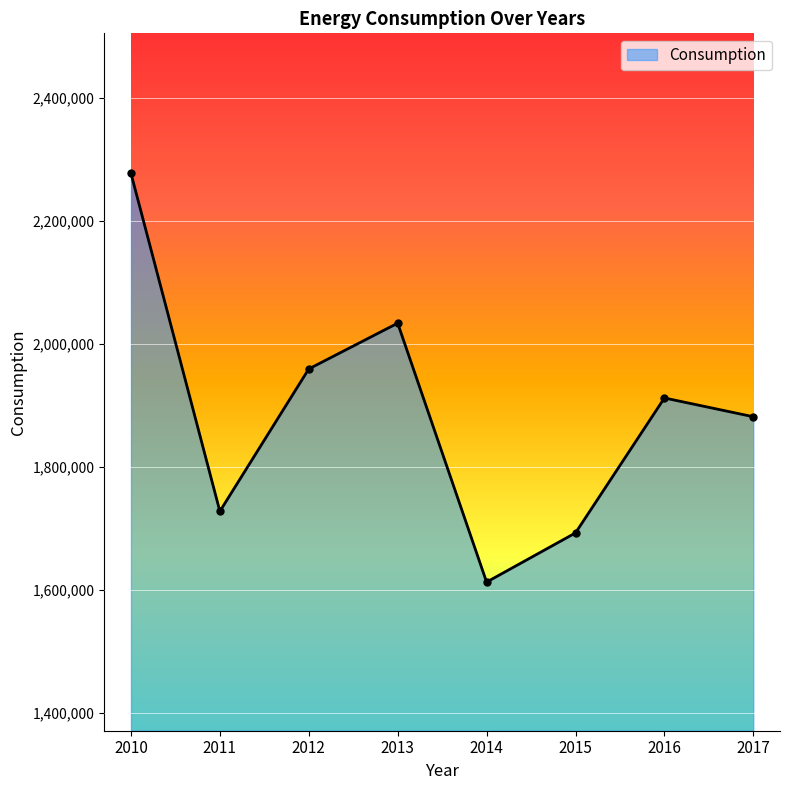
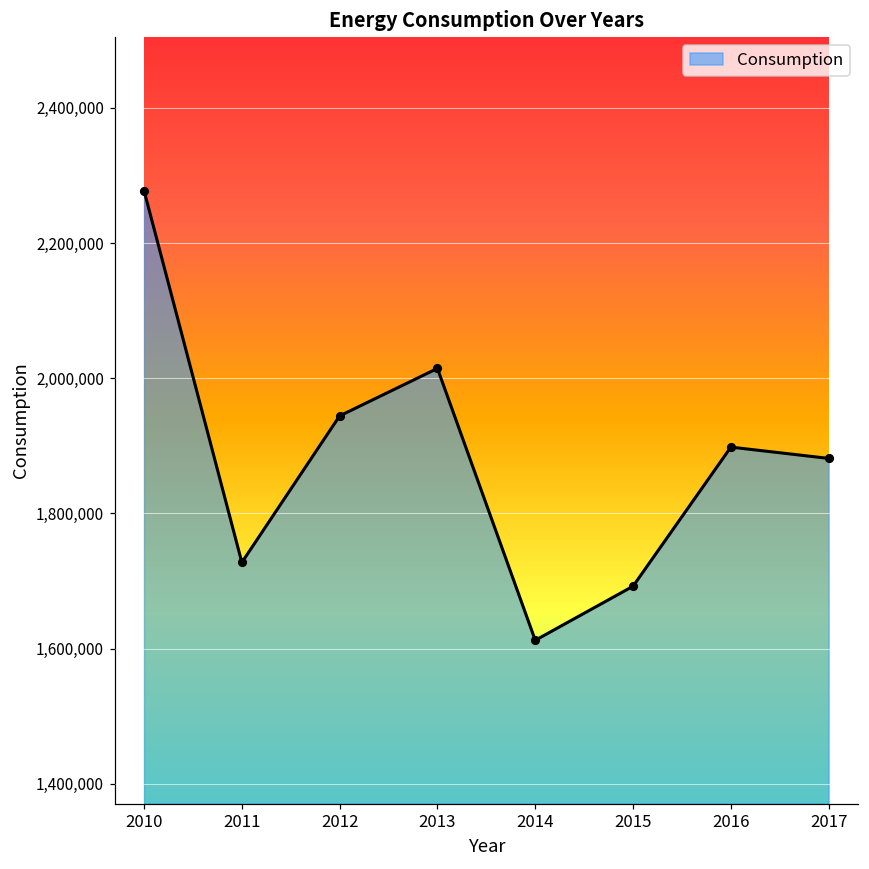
  {
    "2010": "2,280,000",
    "2011": "1,730,000",
-   "2012": "1,960,000",
-   "2013": "2,030,000",
+   "2012": "1,940,000",
+   "2013": "2,010,000",
    "2014": "1,610,000",
    "2015": "1,690,000",
-   "2016": "1,910,000",
+   "2016": "1,900,000",
    "2017": "1,880,000"
  }
